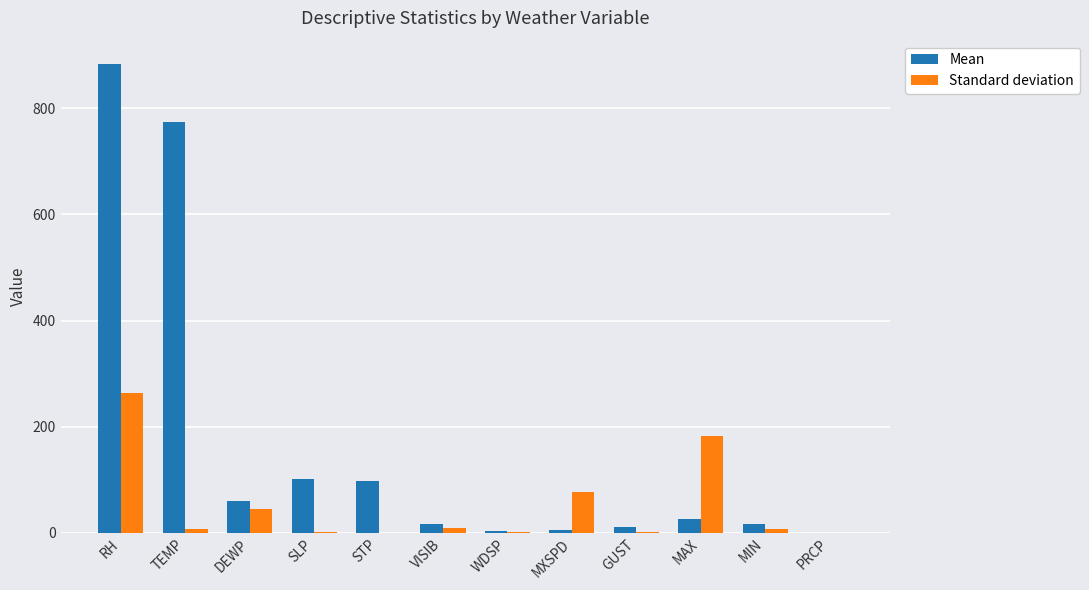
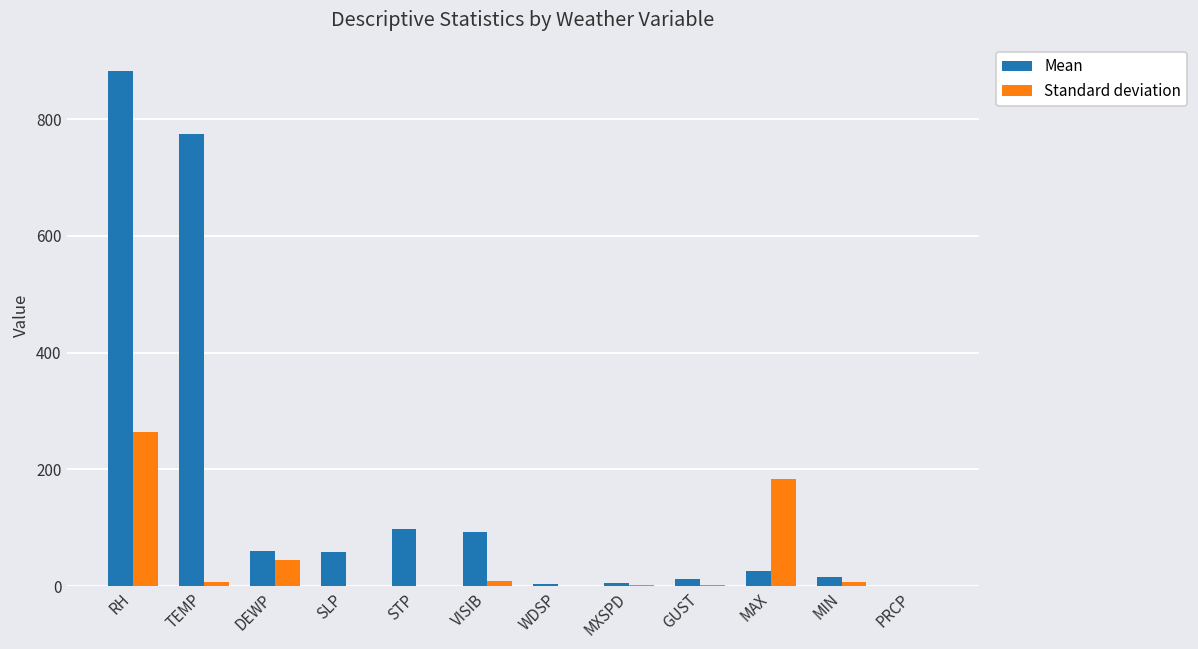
  {
    "Mean": {
      "RH": 880,
      "TEMP": 770,
      "DEWP": 60,
-     "SLP": 100,
+     "SLP": 60,
      "STP": 100,
-     "VISIB": 20,
+     "VISIB": 90,
      "MXSPD": 10,
      "GUST": 10,
      "MAX": 30,
      "MIN": 20,
      "PRCP": 0
    },
    "Standard deviation": {
      "RH": 260,
      "TEMP": 10,
      "DEWP": 40,
      "VISIB": 10,
-     "MXSPD": 80,
+     "MXSPD": 0,
      "MAX": 180,
      "MIN": 10
    }
  }
